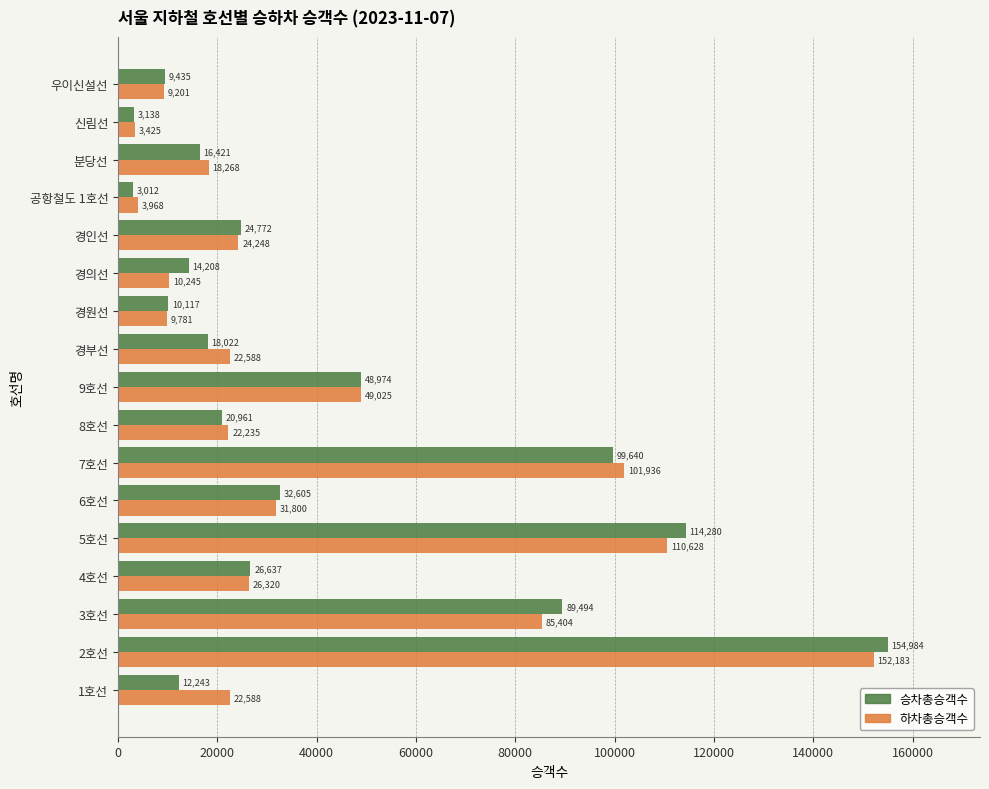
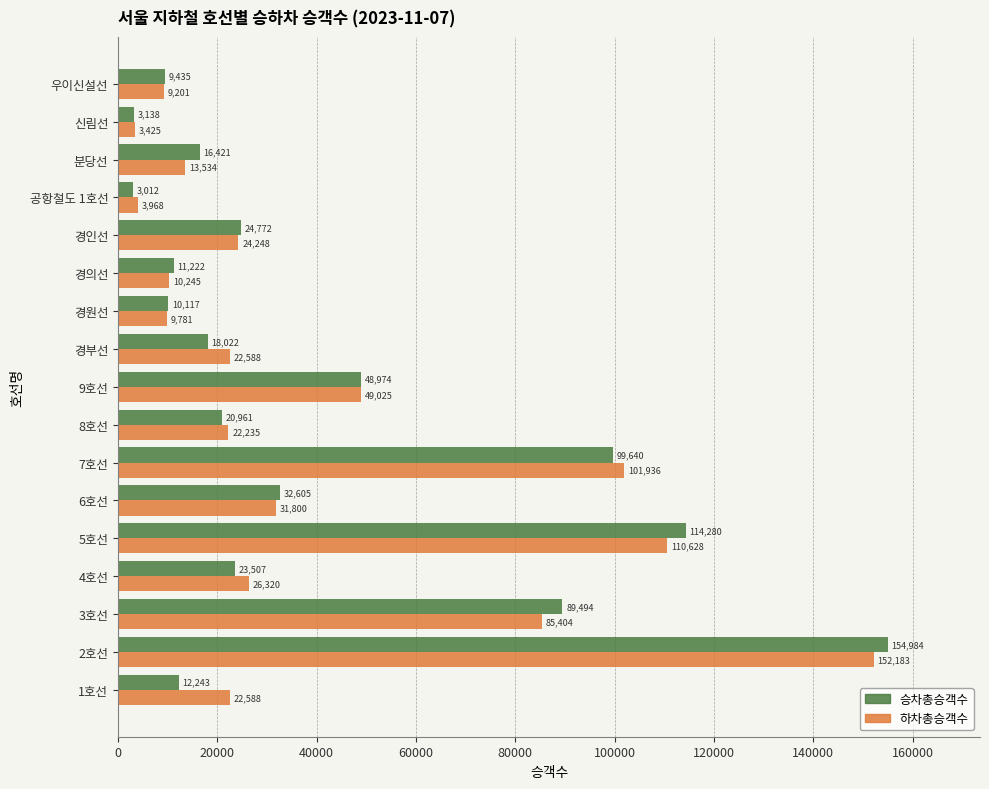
  {
    "승차총승객수": {
      "우이신설선": "9,435",
      "신림선": "3,138",
      "분당선": "16,421",
      "공항철도 1호선": "3,012",
      "경인선": "24,772",
-     "경의선": "14,208",
+     "경의선": "11,222",
      "경원선": "10,117",
      "경부선": "18,022",
      "9호선": "48,974",
      "8호선": "20,961",
      "7호선": "99,640",
      "6호선": "32,605",
      "5호선": "114,280",
-     "4호선": "26,637",
+     "4호선": "23,507",
      "3호선": "89,494",
      "2호선": "154,984",
      "1호선": "12,243"
    },
    "하차총승객수": {
      "우이신설선": "9,201",
      "신림선": "3,425",
-     "분당선": "18,268",
+     "분당선": "13,534",
      "공항철도 1호선": "3,968",
      "경인선": "24,248",
      "경의선": "10,245",
      "경원선": "9,781",
      "경부선": "22,588",
      "9호선": "49,025",
      "8호선": "22,235",
      "7호선": "101,936",
      "6호선": "31,800",
      "5호선": "110,628",
      "4호선": "26,320",
      "3호선": "85,404",
      "2호선": "152,183",
      "1호선": "22,588"
    }
  }
